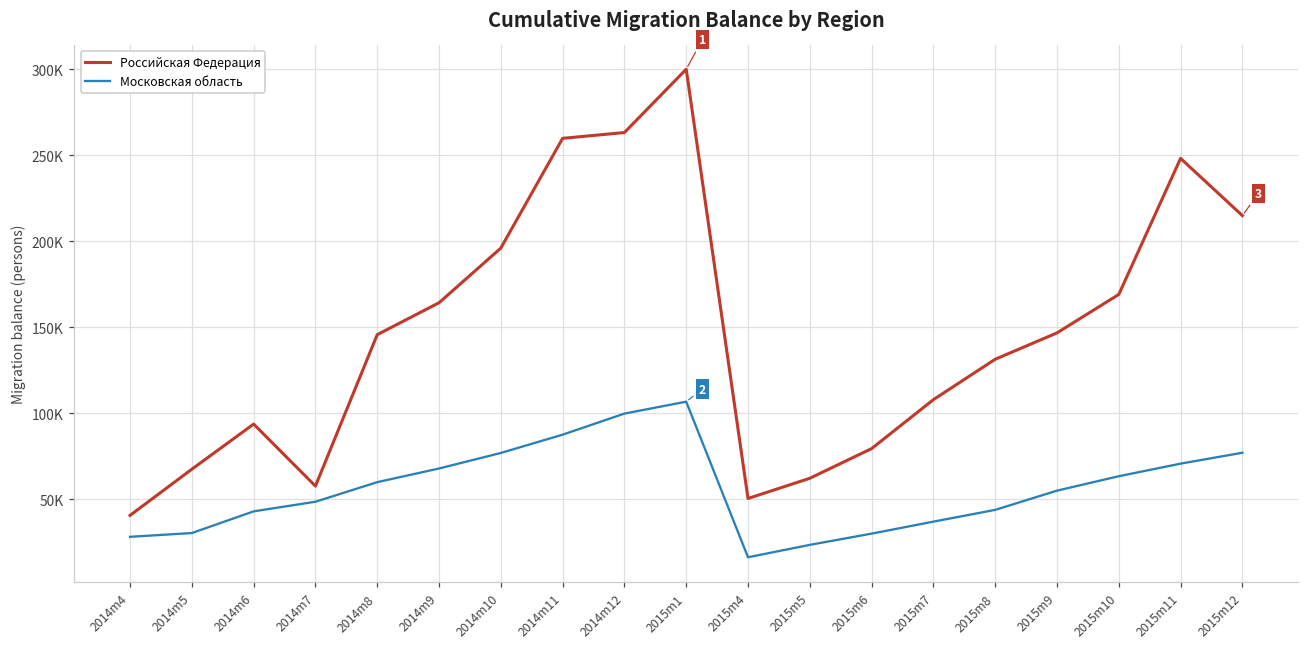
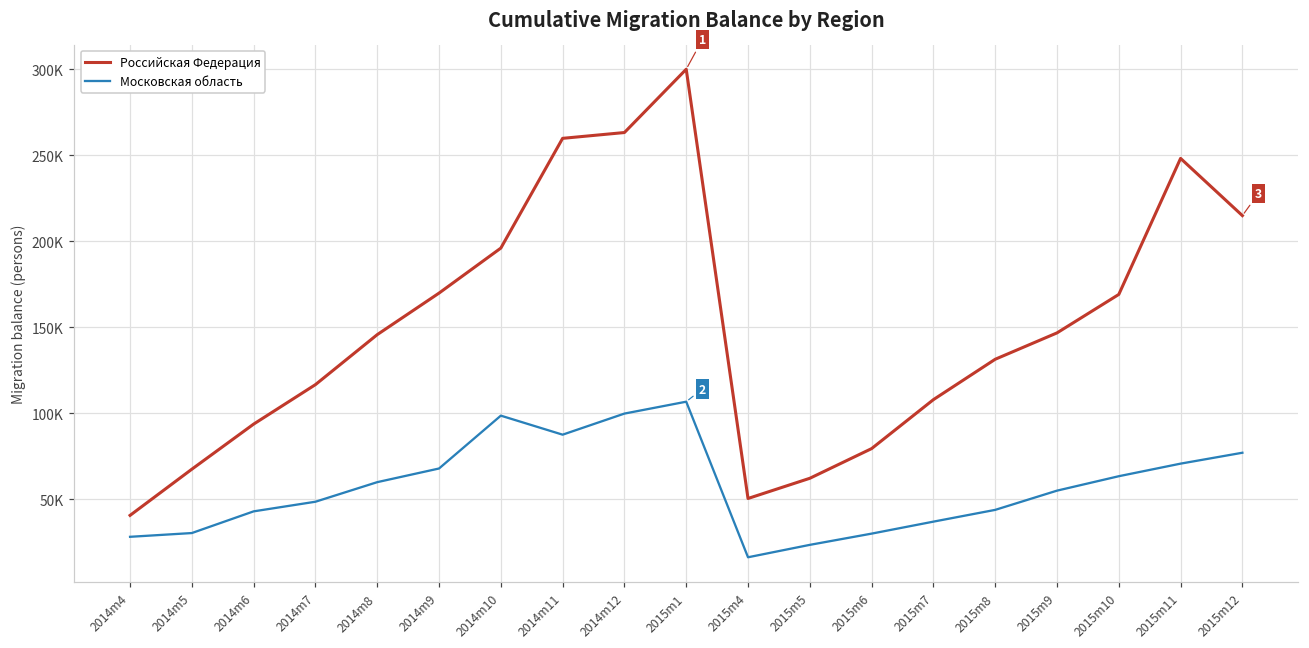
  {
    "Российская Федерация": {
      "2014m4": 41000,
      "2014m5": 68000,
      "2014m6": 94000,
-     "2014m7": 58000,
+     "2014m7": 117000,
      "2014m8": 146000,
-     "2014m9": 164000,
+     "2014m9": 170000,
      "2014m10": 196000,
      "2014m11": 260000,
      "2014m12": 263000,
      "2015m1": 300000,
      "2015m4": 50000,
      "2015m5": 62000,
      "2015m6": 79000,
      "2015m7": 108000,
      "2015m8": 131000,
      "2015m9": 147000,
      "2015m10": 169000,
      "2015m11": 248000,
      "2015m12": 215000
    },
    "Московская область": {
      "2014m4": 28000,
      "2014m5": 30000,
      "2014m6": 43000,
      "2014m7": 49000,
      "2014m8": 60000,
      "2014m9": 68000,
-     "2014m10": 77000,
+     "2014m10": 99000,
      "2014m11": 88000,
      "2014m12": 100000,
      "2015m4": 16000,
      "2015m5": 24000,
      "2015m6": 30000,
      "2015m7": 37000,
      "2015m8": 44000,
      "2015m9": 55000,
      "2015m10": 63000,
      "2015m11": 71000,
      "2015m12": 77000
    }
  }
